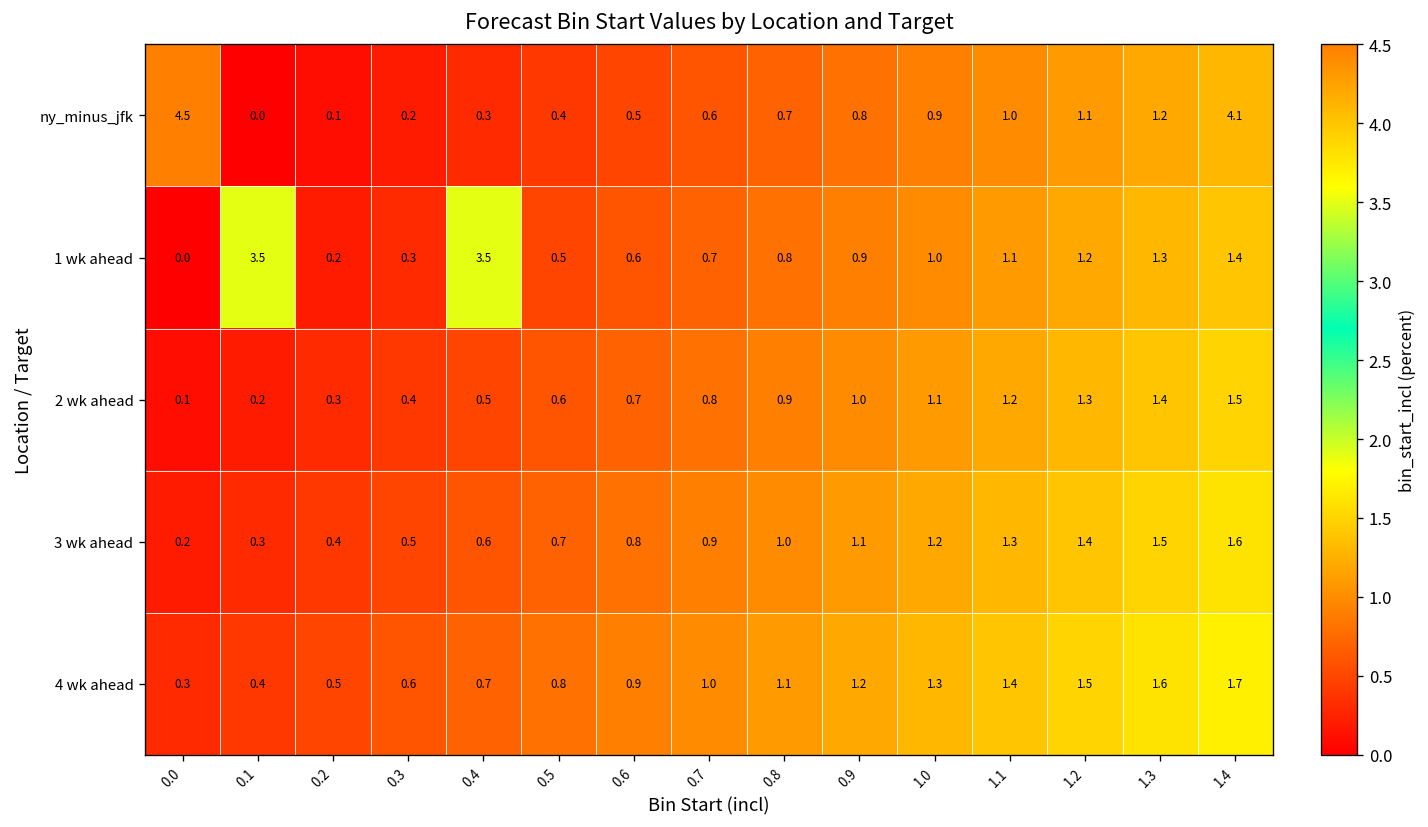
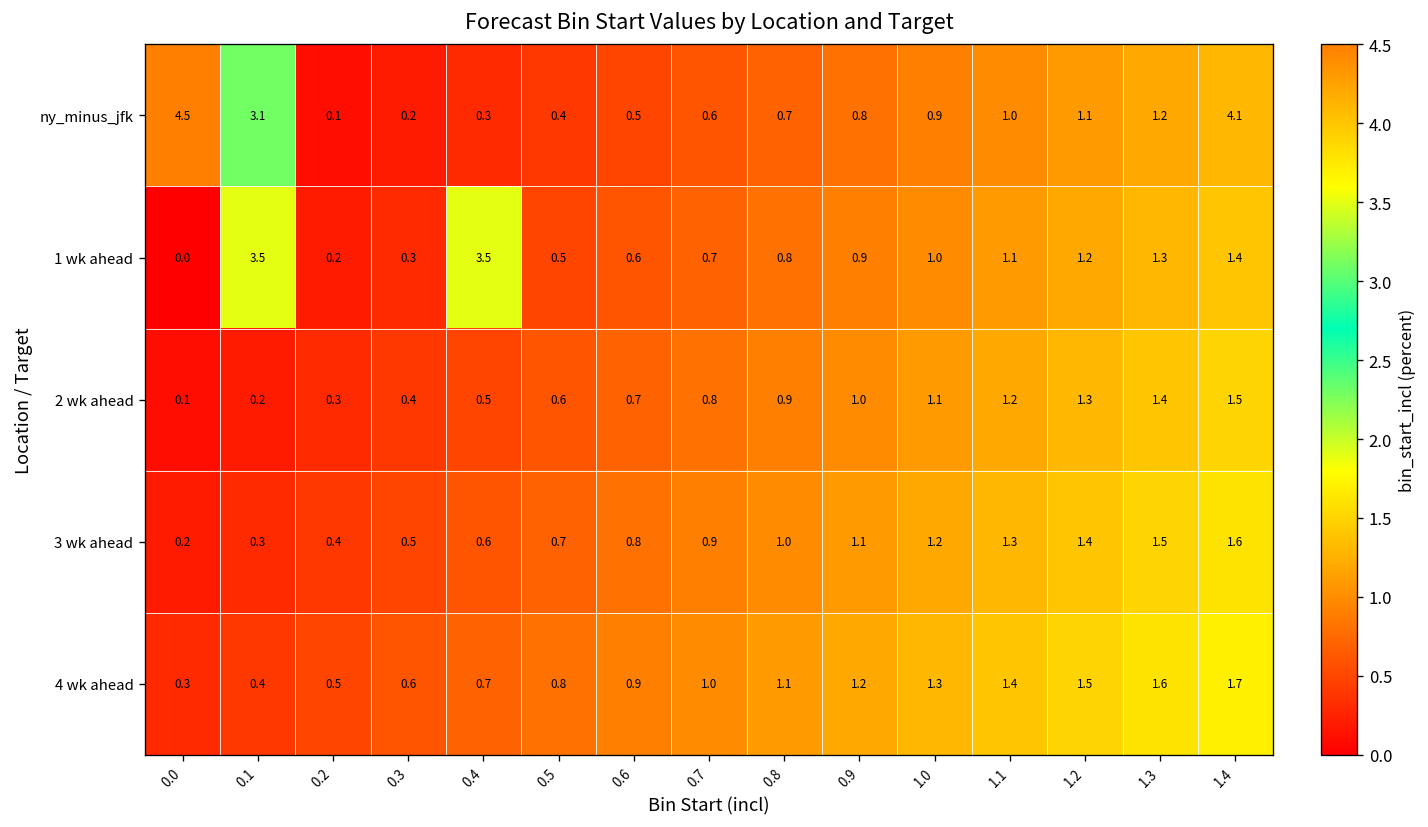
  {
    "ny_minus_jfk": {
      "0.0": 4.5,
-     "0.1": 0.0,
+     "0.1": 3.1,
      "0.2": 0.1,
      "0.3": 0.2,
      "0.4": 0.3,
      "0.5": 0.4,
      "0.6": 0.5,
      "0.7": 0.6,
      "0.8": 0.7,
      "0.9": 0.8,
      "1.0": 0.9,
      "1.1": 1.0,
      "1.2": 1.1,
      "1.3": 1.2,
      "1.4": 4.1
    },
    "1 wk ahead": {
      "0.0": 0.0,
      "0.1": 3.5,
      "0.2": 0.2,
      "0.3": 0.3,
      "0.4": 3.5,
      "0.5": 0.5,
      "0.6": 0.6,
      "0.7": 0.7,
      "0.8": 0.8,
      "0.9": 0.9,
      "1.0": 1.0,
      "1.1": 1.1,
      "1.2": 1.2,
      "1.3": 1.3,
      "1.4": 1.4
    },
    "2 wk ahead": {
      "0.0": 0.1,
      "0.1": 0.2,
      "0.2": 0.3,
      "0.3": 0.4,
      "0.4": 0.5,
      "0.5": 0.6,
      "0.6": 0.7,
      "0.7": 0.8,
      "0.8": 0.9,
      "0.9": 1.0,
      "1.0": 1.1,
      "1.1": 1.2,
      "1.2": 1.3,
      "1.3": 1.4,
      "1.4": 1.5
    },
    "3 wk ahead": {
      "0.0": 0.2,
      "0.1": 0.3,
      "0.2": 0.4,
      "0.3": 0.5,
      "0.4": 0.6,
      "0.5": 0.7,
      "0.6": 0.8,
      "0.7": 0.9,
      "0.8": 1.0,
      "0.9": 1.1,
      "1.0": 1.2,
      "1.1": 1.3,
      "1.2": 1.4,
      "1.3": 1.5,
      "1.4": 1.6
    },
    "4 wk ahead": {
      "0.0": 0.3,
      "0.1": 0.4,
      "0.2": 0.5,
      "0.3": 0.6,
      "0.4": 0.7,
      "0.5": 0.8,
      "0.6": 0.9,
      "0.7": 1.0,
      "0.8": 1.1,
      "0.9": 1.2,
      "1.0": 1.3,
      "1.1": 1.4,
      "1.2": 1.5,
      "1.3": 1.6,
      "1.4": 1.7
    }
  }
